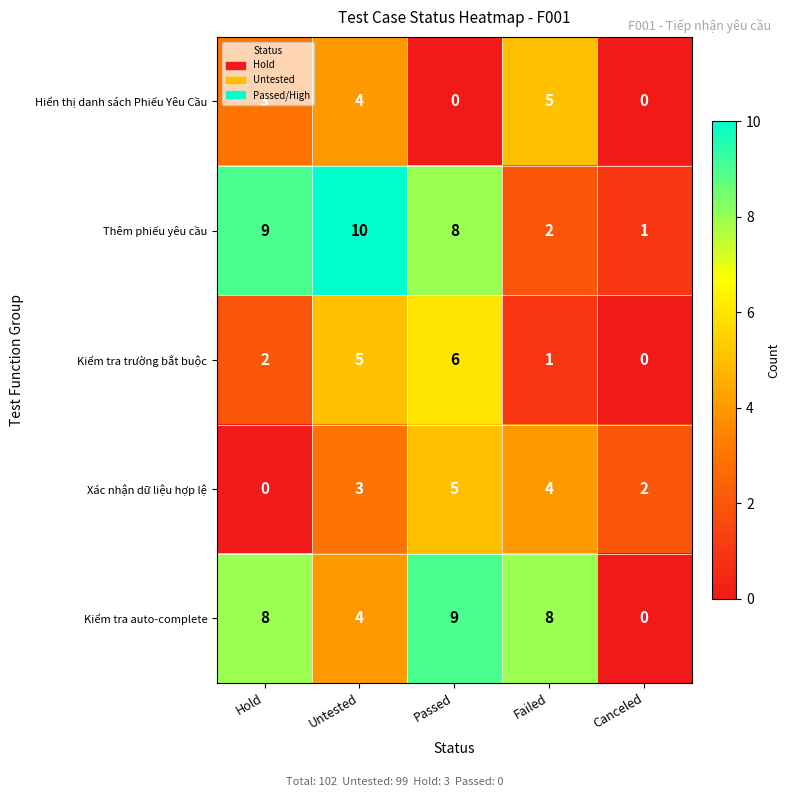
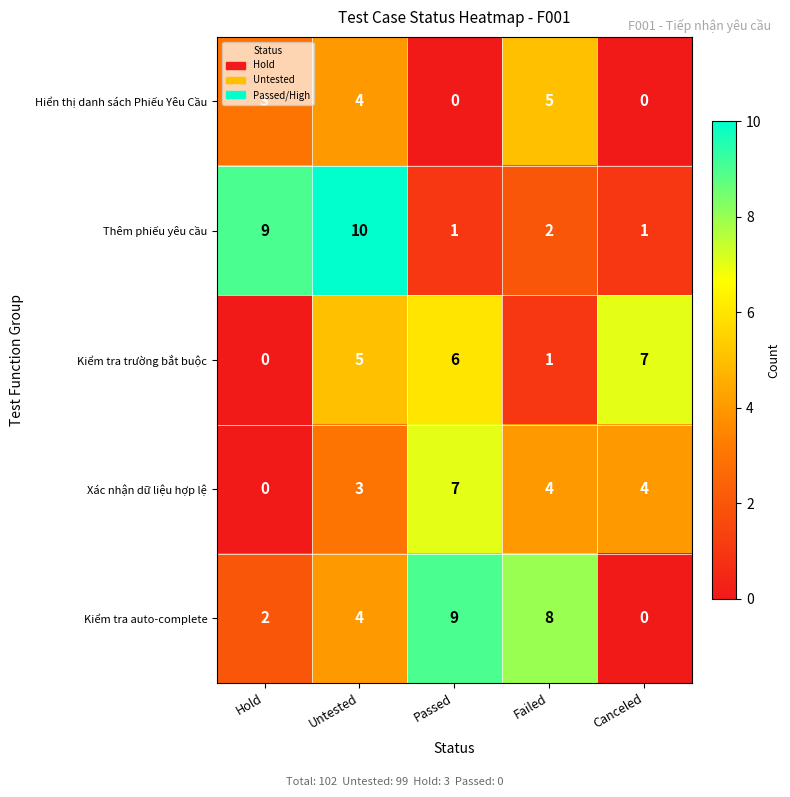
  {
    "Hiển thị danh sách Phiếu Yêu Cầu": {
      "Untested": 4,
      "Passed": 0,
      "Failed": 5,
      "Canceled": 0
    },
    "Thêm phiếu yêu cầu": {
      "Hold": 9,
      "Untested": 10,
-     "Passed": 8,
+     "Passed": 1,
      "Failed": 2,
      "Canceled": 1
    },
    "Kiểm tra trường bắt buộc": {
-     "Hold": 2,
+     "Hold": 0,
      "Untested": 5,
      "Passed": 6,
      "Failed": 1,
-     "Canceled": 0
+     "Canceled": 7
    },
    "Xác nhận dữ liệu hợp lệ": {
      "Hold": 0,
      "Untested": 3,
-     "Passed": 5,
+     "Passed": 7,
      "Failed": 4,
-     "Canceled": 2
+     "Canceled": 4
    },
    "Kiểm tra auto-complete": {
-     "Hold": 8,
+     "Hold": 2,
      "Untested": 4,
      "Passed": 9,
      "Failed": 8,
      "Canceled": 0
    }
  }
